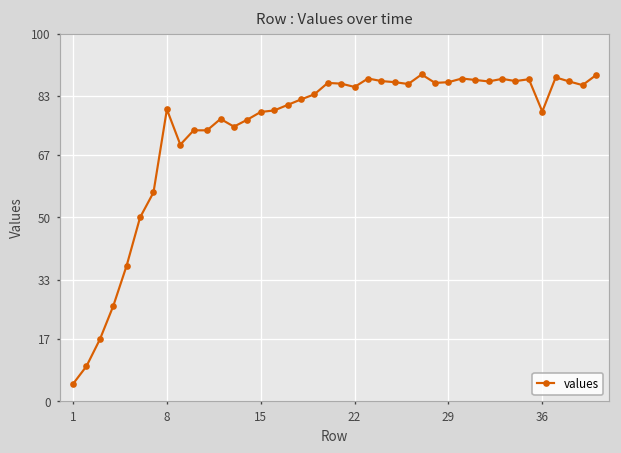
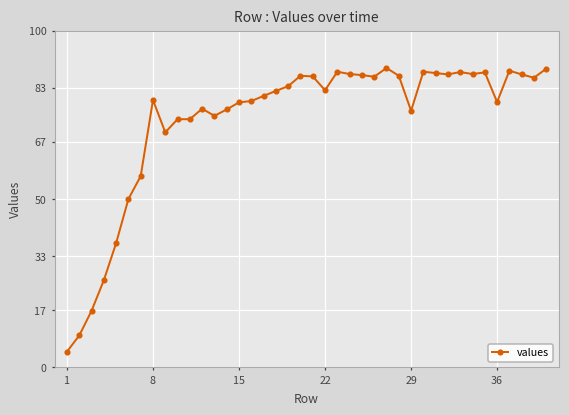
  {
    "1": 5,
    "8": 79,
    "15": 79,
-   "22": 86,
-   "29": 87,
+   "22": 82,
+   "29": 76,
    "36": 79
  }
